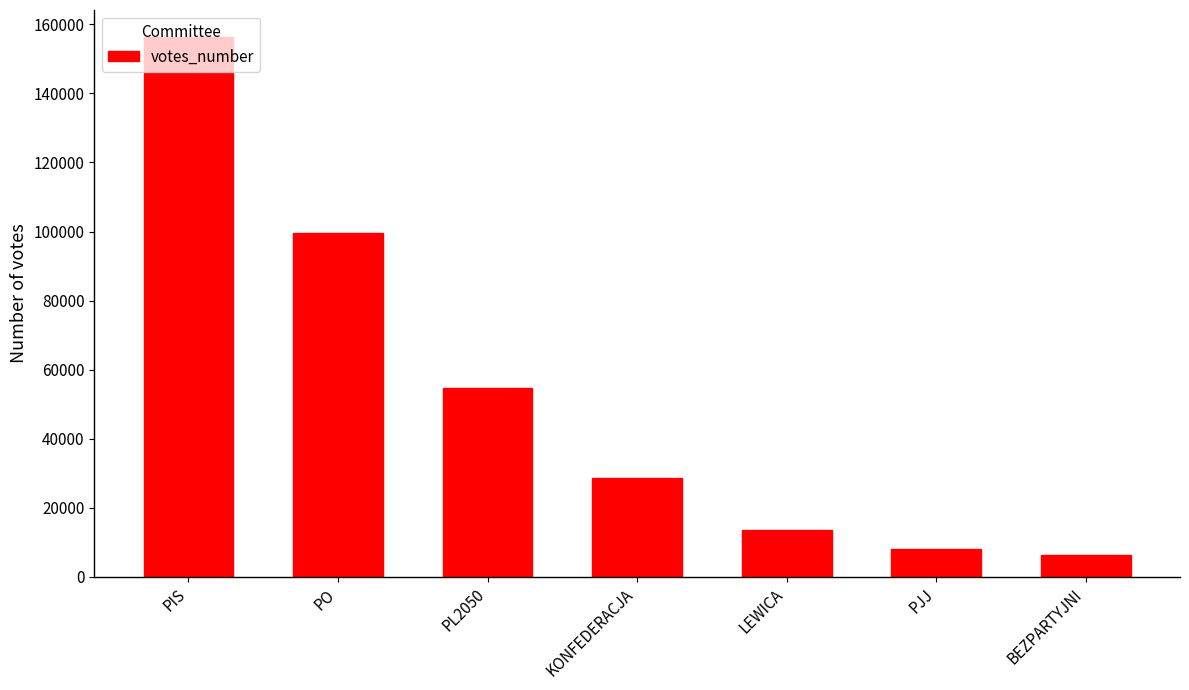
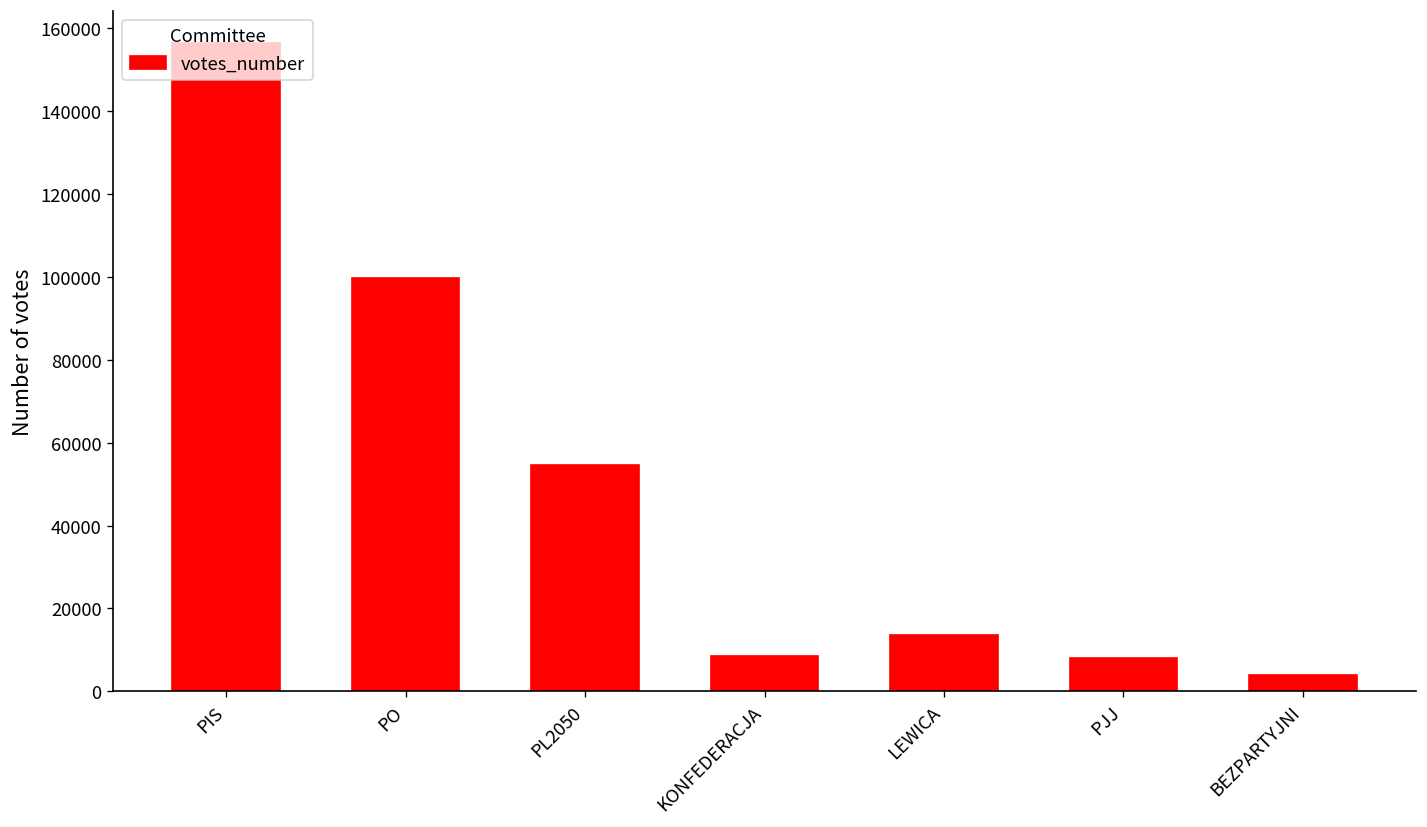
  {
    "PO": 100000,
    "PL2050": 55000,
-   "KONFEDERACJA": 29000,
+   "KONFEDERACJA": 8000,
    "LEWICA": 14000,
    "PJJ": 8000,
-   "BEZPARTYJNI": 6000
+   "BEZPARTYJNI": 4000
  }
